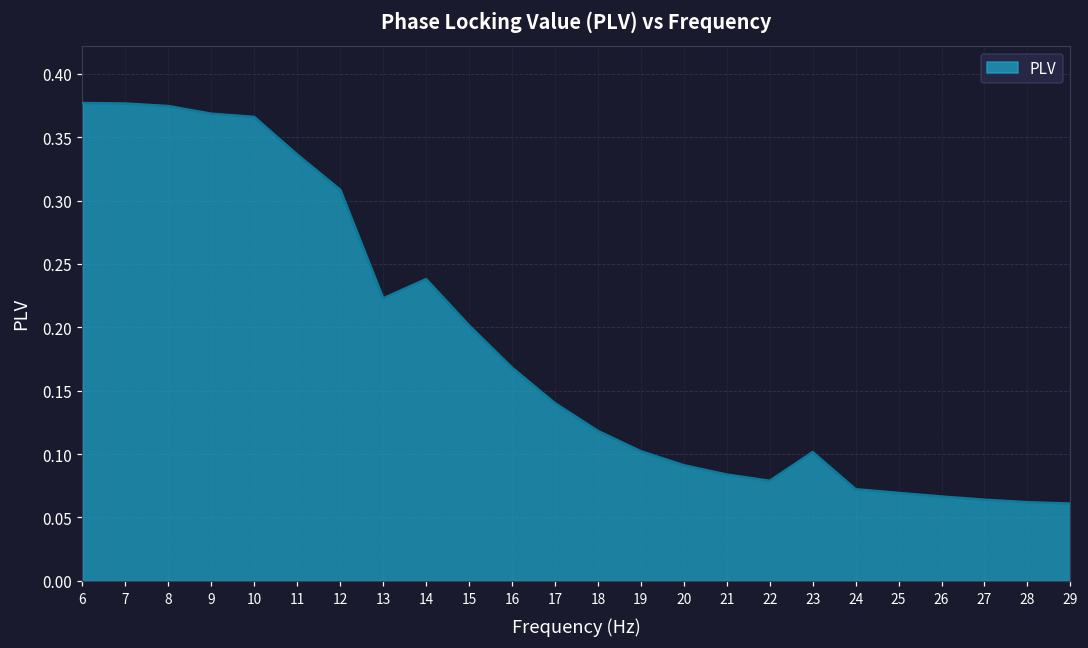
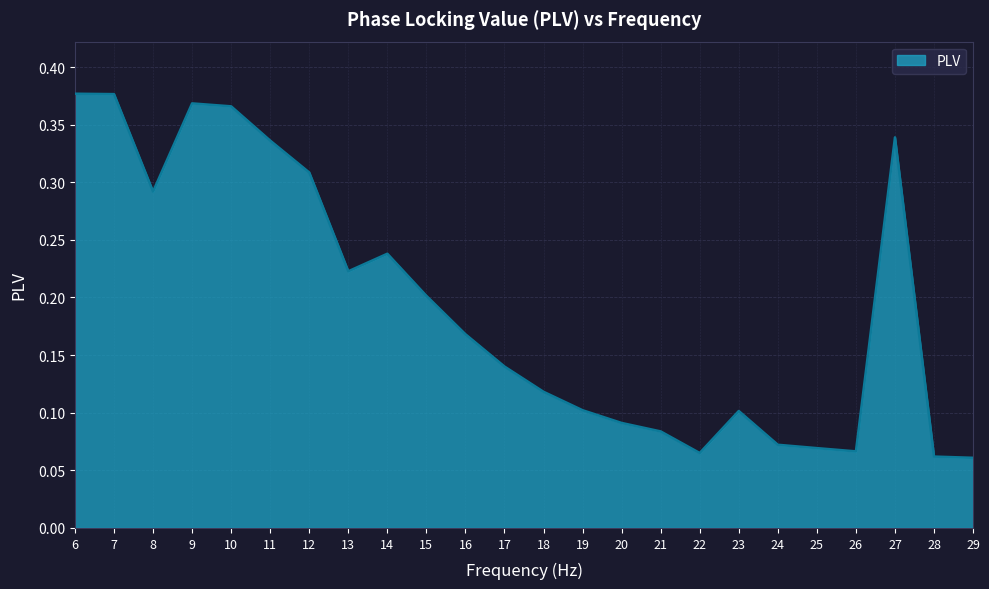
  {
    "6": 0.377,
    "7": 0.376,
-   "8": 0.374,
+   "8": 0.292,
    "9": 0.368,
    "10": 0.366,
    "11": 0.336,
    "12": 0.308,
    "13": 0.223,
    "14": 0.238,
    "15": 0.201,
    "16": 0.168,
    "17": 0.140,
    "18": 0.118,
    "19": 0.102,
    "20": 0.091,
    "21": 0.084,
-   "22": 0.079,
+   "22": 0.065,
    "23": 0.101,
    "24": 0.072,
    "25": 0.069,
    "26": 0.066,
-   "27": 0.064,
+   "27": 0.339,
    "28": 0.062,
    "29": 0.061
  }
